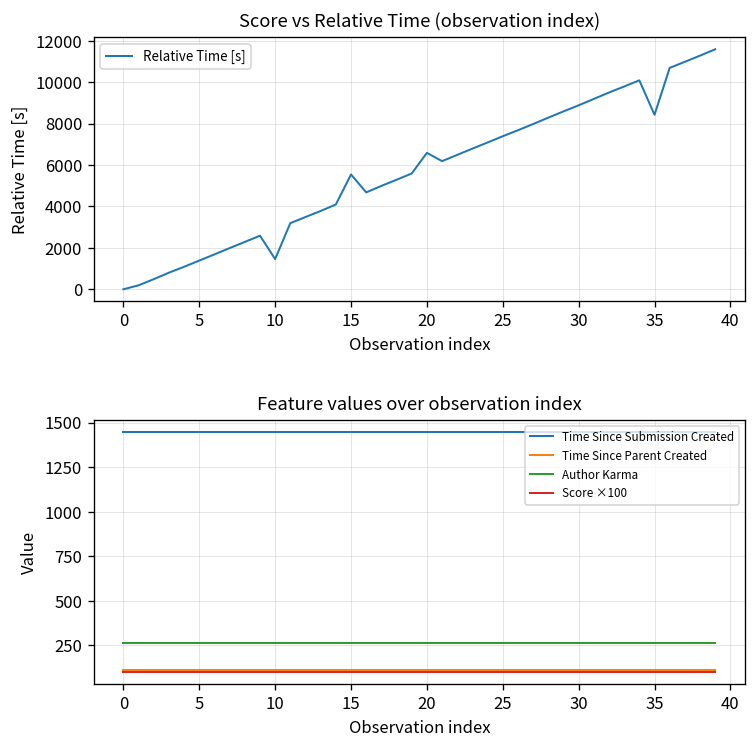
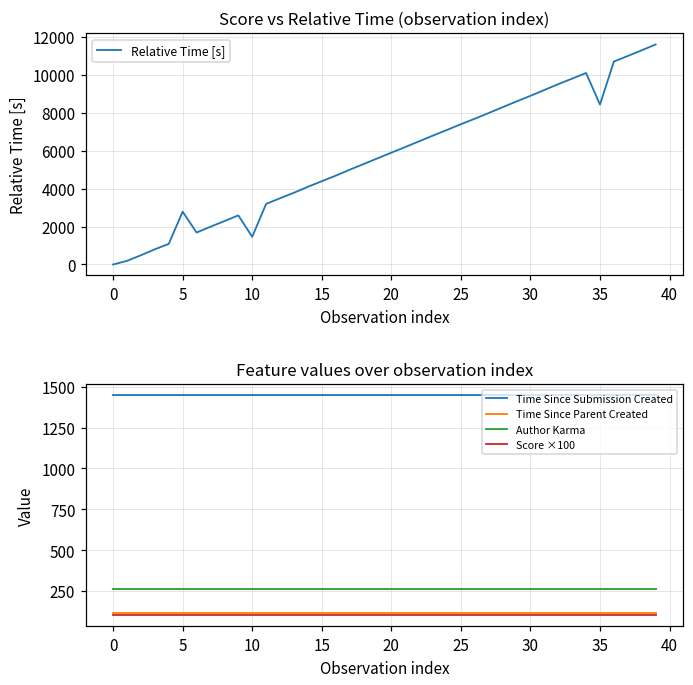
  {
    "Score vs Relative Time (observation index)": {
      "0": 0,
-     "5": 1400,
+     "5": 2800,
      "10": 1500,
-     "15": 5500,
-     "20": 6600,
+     "15": 4400,
+     "20": 5900,
      "25": 7400,
      "30": 8900,
      "35": 8400
    },
    "Feature values over observation index": {
      "Time Since Submission Created": {
        "0": 1450,
        "5": 1450,
        "10": 1450,
        "15": 1450,
        "20": 1450,
        "25": 1450
      },
      "Author Karma": {
        "0": 260,
        "5": 260,
        "10": 260,
        "15": 260,
        "20": 260,
        "25": 260,
        "30": 260,
        "35": 260
      }
    }
  }
